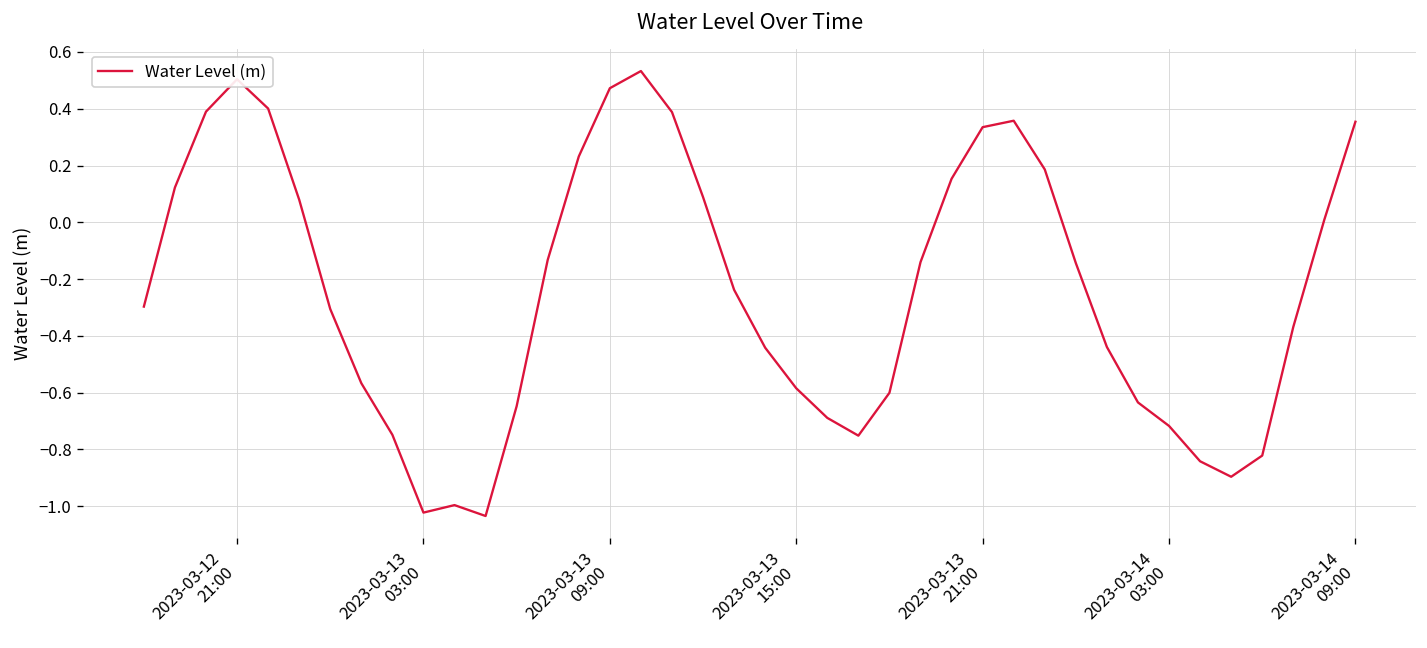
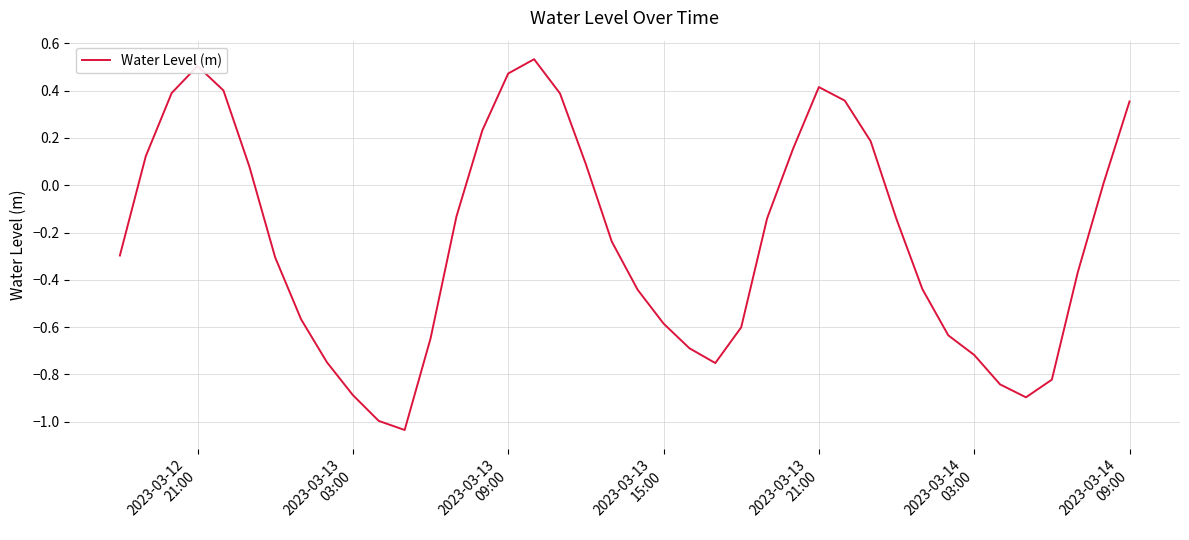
  {
-   "2023-03-13 03:00": -1.02,
+   "2023-03-13 03:00": -0.89,
    "2023-03-13 09:00": 0.47,
    "2023-03-13 15:00": -0.58,
-   "2023-03-13 21:00": 0.34,
+   "2023-03-13 21:00": 0.41,
    "2023-03-14 03:00": -0.72,
    "2023-03-14 09:00": 0.35
  }
